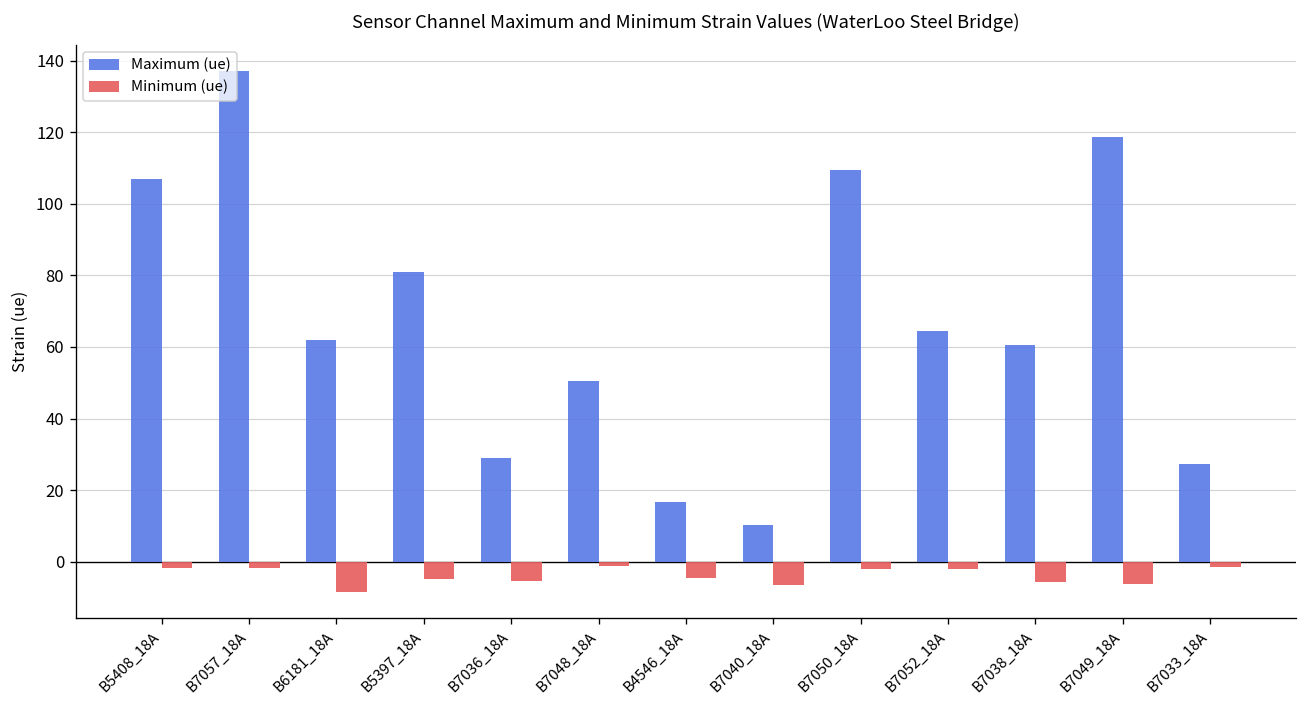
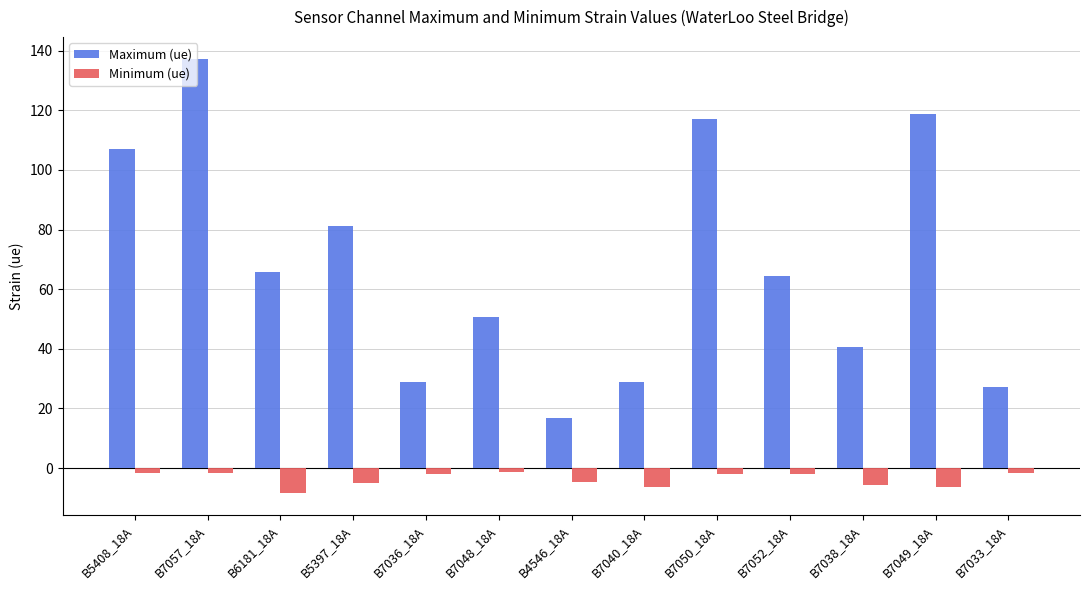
  {
    "Maximum (ue)": {
      "B5408_18A": 107,
-     "B6181_18A": 62,
+     "B6181_18A": 66,
      "B5397_18A": 81,
      "B7036_18A": 29,
      "B7048_18A": 51,
      "B4546_18A": 17,
-     "B7040_18A": 10,
-     "B7050_18A": 110,
+     "B7040_18A": 29,
+     "B7050_18A": 117,
      "B7052_18A": 65,
-     "B7038_18A": 61,
+     "B7038_18A": 40,
      "B7049_18A": 119,
      "B7033_18A": 27
    },
    "Minimum (ue)": {
      "B5408_18A": -2,
      "B7057_18A": -2,
      "B6181_18A": -8,
      "B5397_18A": -5,
-     "B7036_18A": -5,
+     "B7036_18A": -2,
      "B7048_18A": -1,
      "B4546_18A": -5,
      "B7040_18A": -6,
      "B7050_18A": -2,
      "B7052_18A": -2,
      "B7038_18A": -6,
      "B7049_18A": -6,
      "B7033_18A": -1
    }
  }
